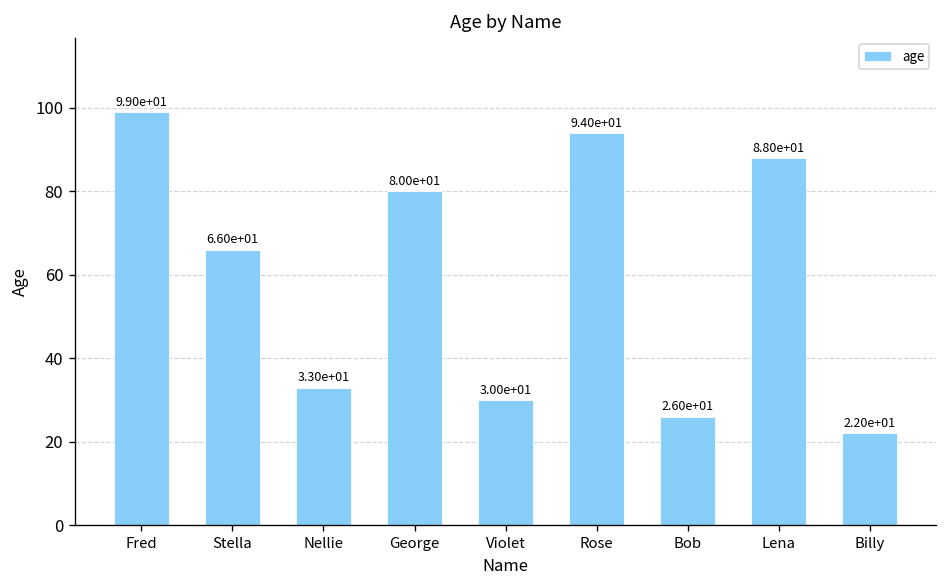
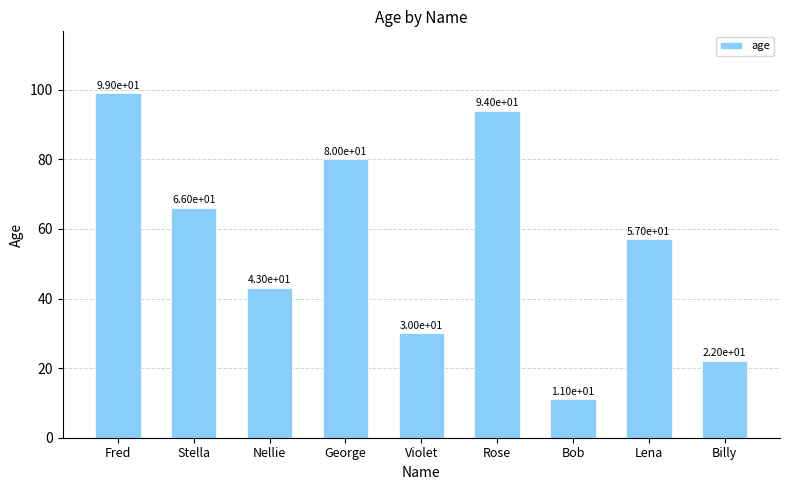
  {
    "Fred": "9.90e+01",
    "Stella": "6.60e+01",
-   "Nellie": "3.30e+01",
+   "Nellie": "4.30e+01",
    "George": "8.00e+01",
    "Violet": "3.00e+01",
    "Rose": "9.40e+01",
-   "Bob": "2.60e+01",
-   "Lena": "8.80e+01",
+   "Bob": "1.10e+01",
+   "Lena": "5.70e+01",
    "Billy": "2.20e+01"
  }
